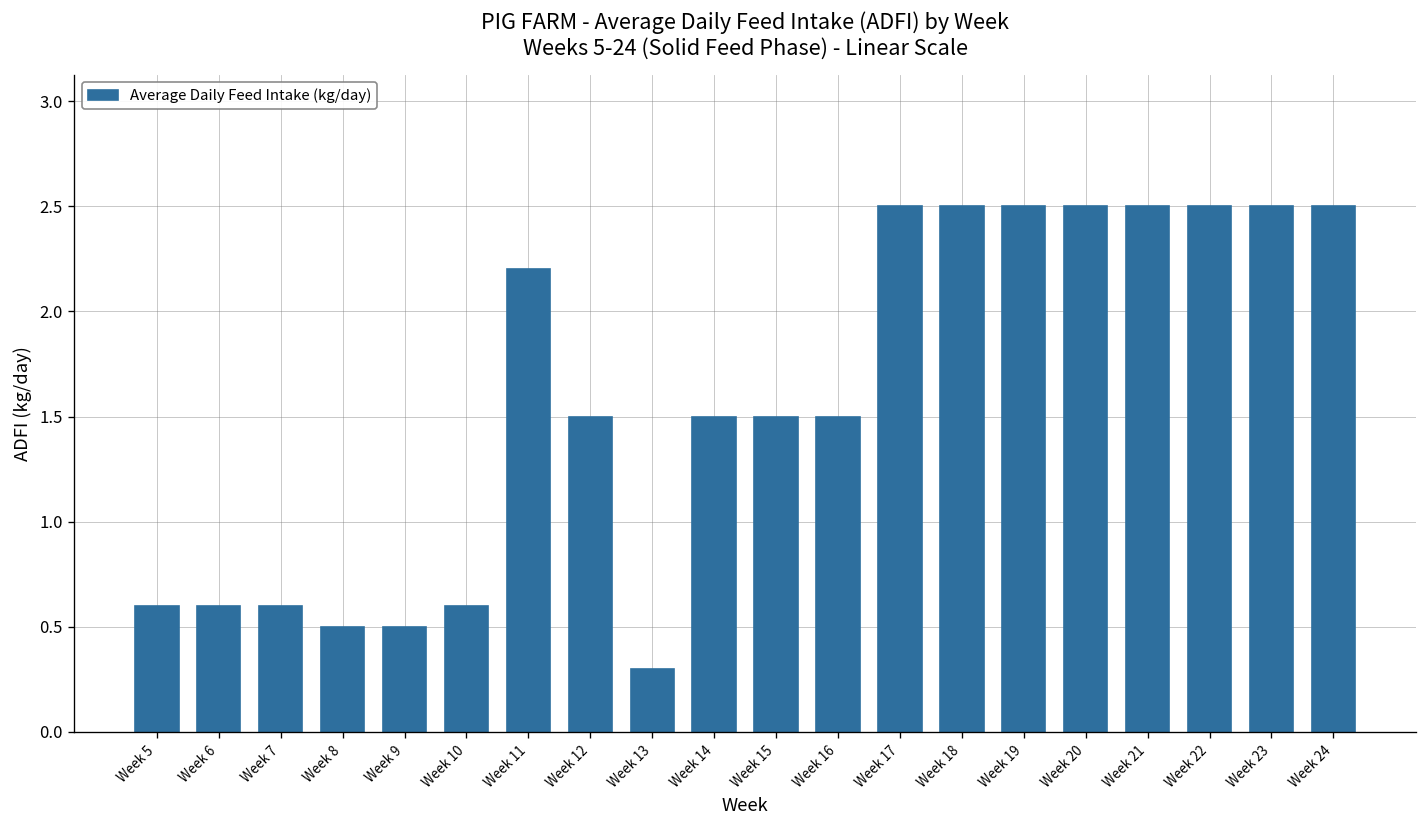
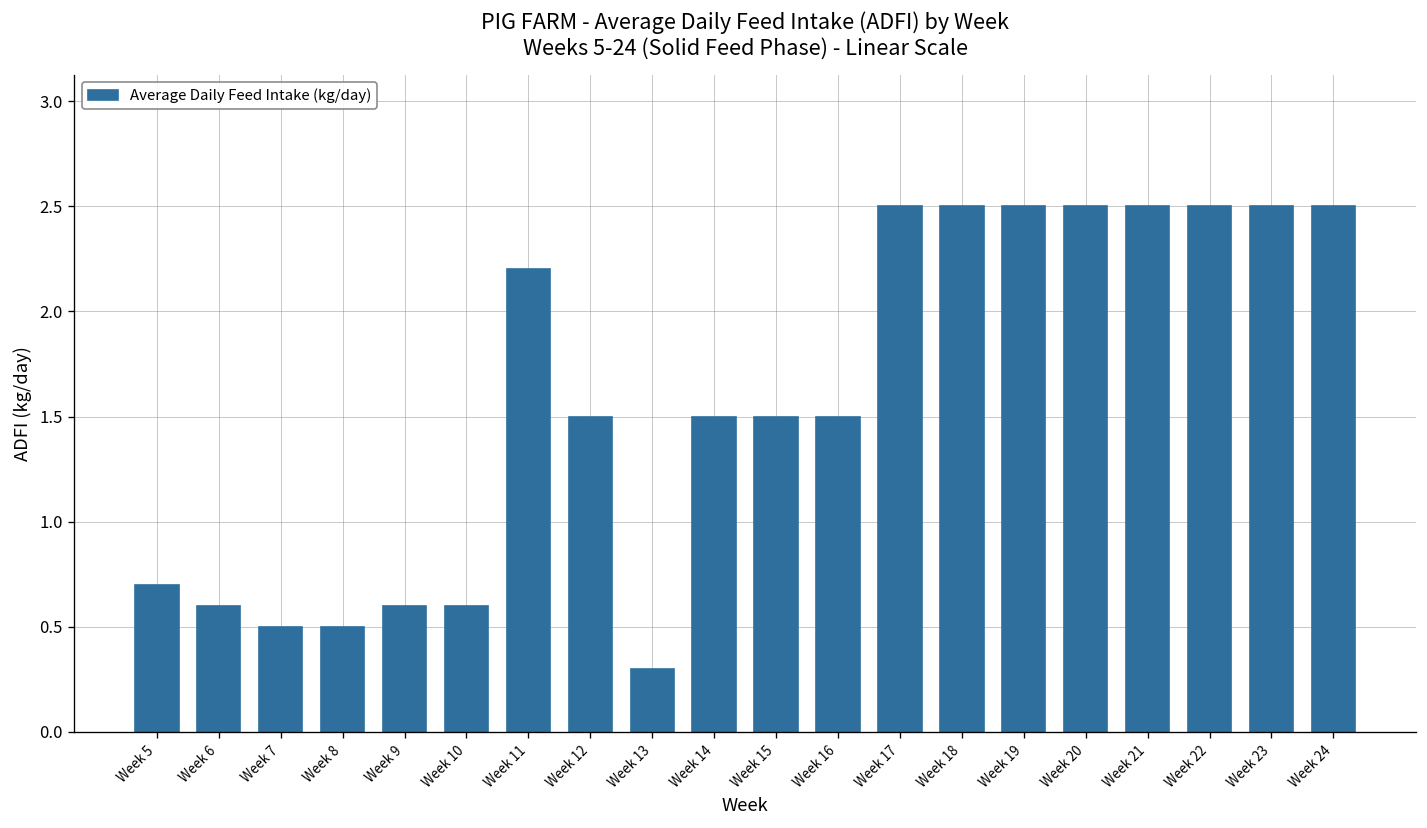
  {
-   "Week 5": 0.6,
+   "Week 5": 0.7,
    "Week 6": 0.6,
-   "Week 7": 0.6,
+   "Week 7": 0.5,
    "Week 8": 0.5,
-   "Week 9": 0.5,
+   "Week 9": 0.6,
    "Week 10": 0.6,
    "Week 11": 2.2,
    "Week 12": 1.5,
    "Week 13": 0.3,
    "Week 14": 1.5,
    "Week 15": 1.5,
    "Week 16": 1.5,
    "Week 17": 2.5,
    "Week 18": 2.5,
    "Week 19": 2.5,
    "Week 20": 2.5,
    "Week 21": 2.5,
    "Week 22": 2.5,
    "Week 23": 2.5,
    "Week 24": 2.5
  }
